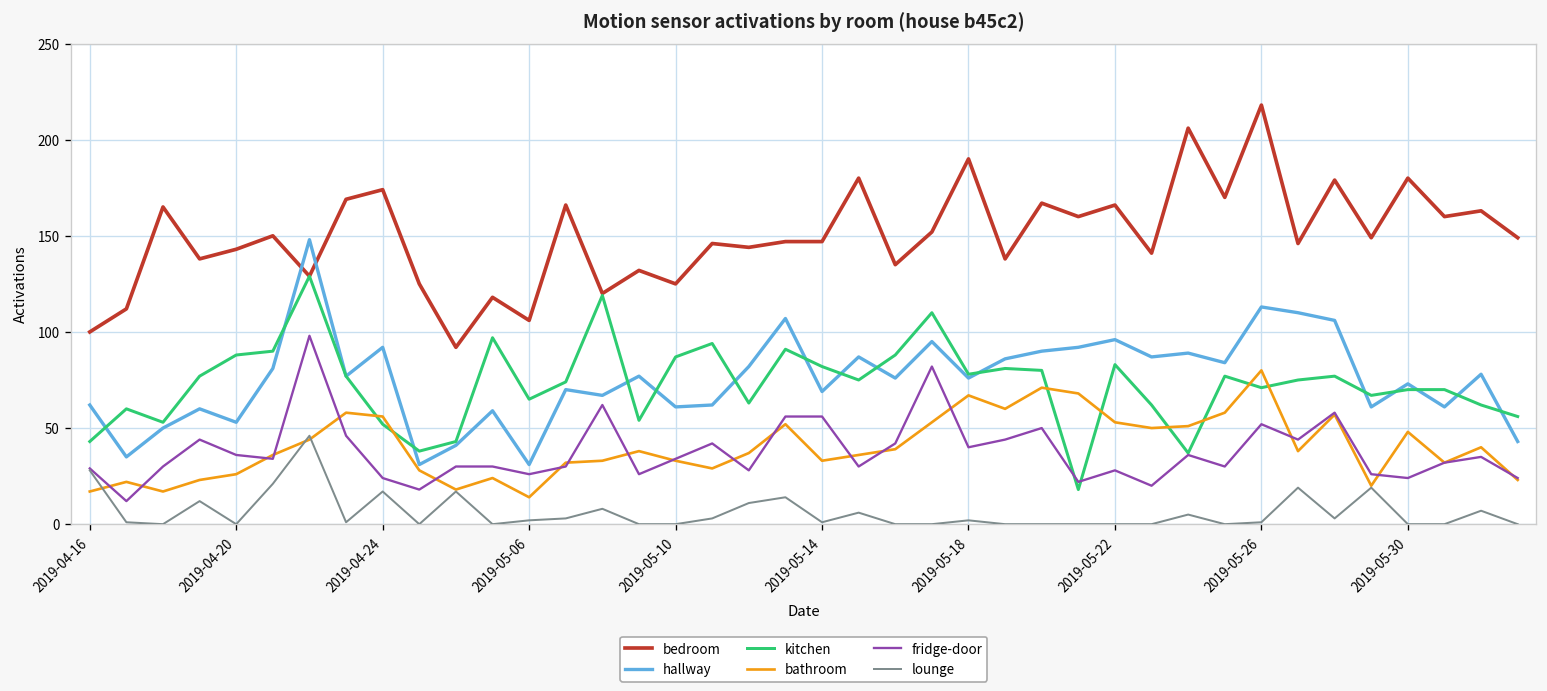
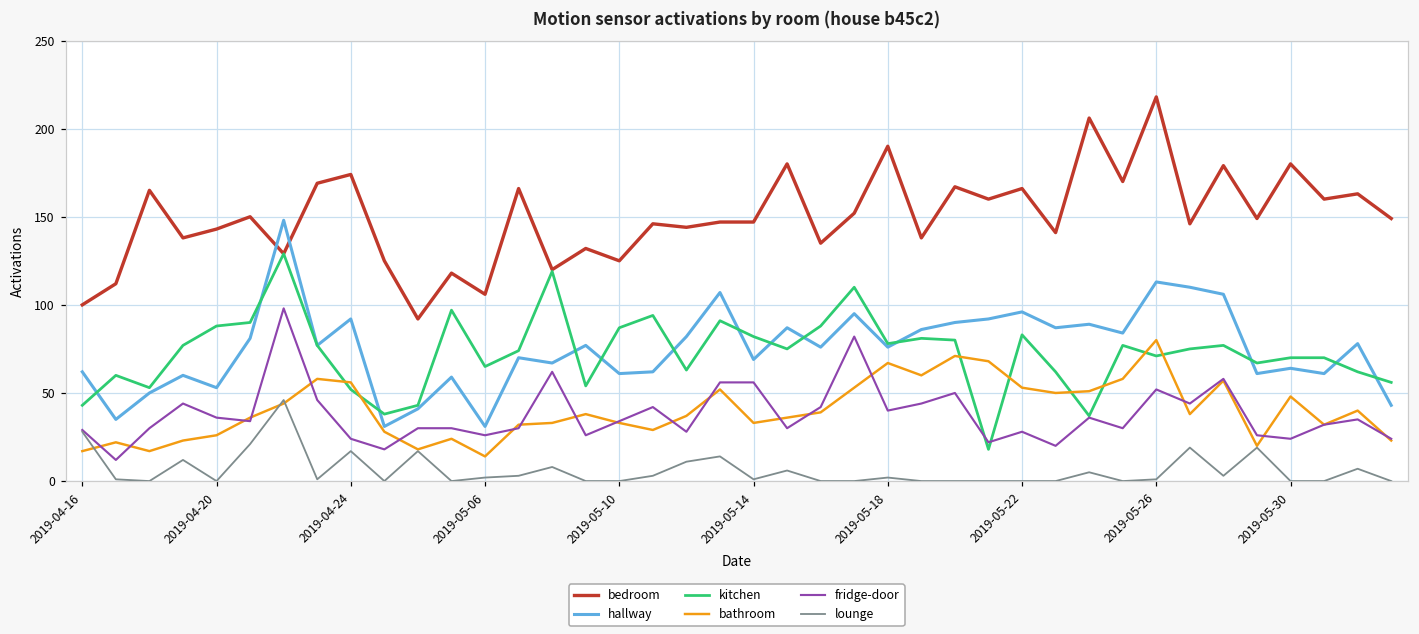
  {
    "bedroom": {
      "2019-04-16": 100,
      "2019-04-20": 143,
      "2019-04-24": 174,
      "2019-05-06": 106,
      "2019-05-10": 125,
      "2019-05-14": 147,
      "2019-05-18": 190,
      "2019-05-22": 166,
      "2019-05-26": 218,
      "2019-05-30": 180
    },
    "hallway": {
      "2019-04-16": 62,
      "2019-04-20": 53,
      "2019-04-24": 92,
      "2019-05-06": 31,
      "2019-05-10": 61,
      "2019-05-14": 69,
      "2019-05-18": 76,
      "2019-05-22": 96,
      "2019-05-26": 113,
-     "2019-05-30": 73
+     "2019-05-30": 64
    },
    "kitchen": {
      "2019-04-16": 43,
      "2019-04-20": 88,
      "2019-04-24": 52,
      "2019-05-06": 65,
      "2019-05-10": 87,
      "2019-05-14": 82,
      "2019-05-18": 78,
      "2019-05-22": 83,
      "2019-05-26": 71,
      "2019-05-30": 70
    },
    "bathroom": {
      "2019-04-16": 17,
      "2019-04-20": 26,
      "2019-04-24": 56,
      "2019-05-06": 14,
      "2019-05-14": 33,
      "2019-05-18": 67,
      "2019-05-22": 53,
      "2019-05-26": 80,
      "2019-05-30": 48
    },
    "fridge-door": {
      "2019-04-20": 36,
      "2019-04-24": 24,
      "2019-05-06": 26,
      "2019-05-14": 56,
      "2019-05-18": 40,
      "2019-05-22": 28,
      "2019-05-26": 52,
      "2019-05-30": 24
    },
    "lounge": {
      "2019-04-20": 0,
      "2019-04-24": 17,
      "2019-05-06": 2,
      "2019-05-10": 0,
      "2019-05-14": 1,
      "2019-05-18": 2,
      "2019-05-22": 0,
      "2019-05-26": 1,
      "2019-05-30": 0
    }
  }
